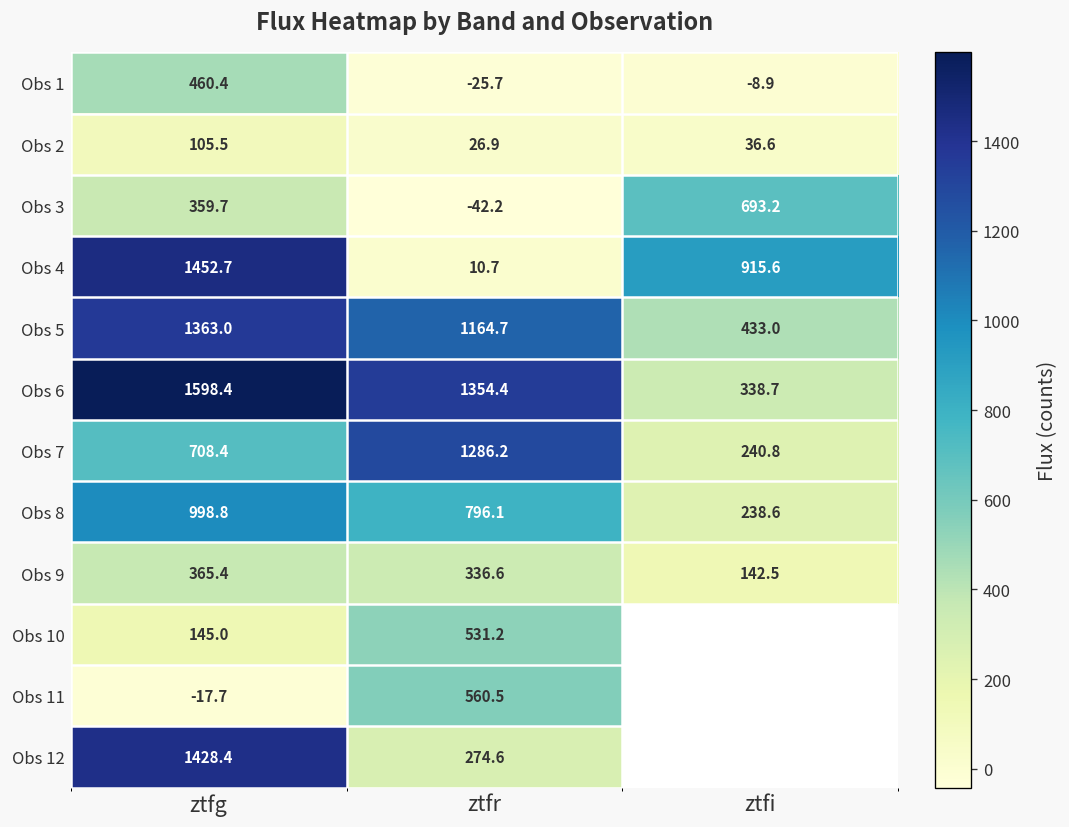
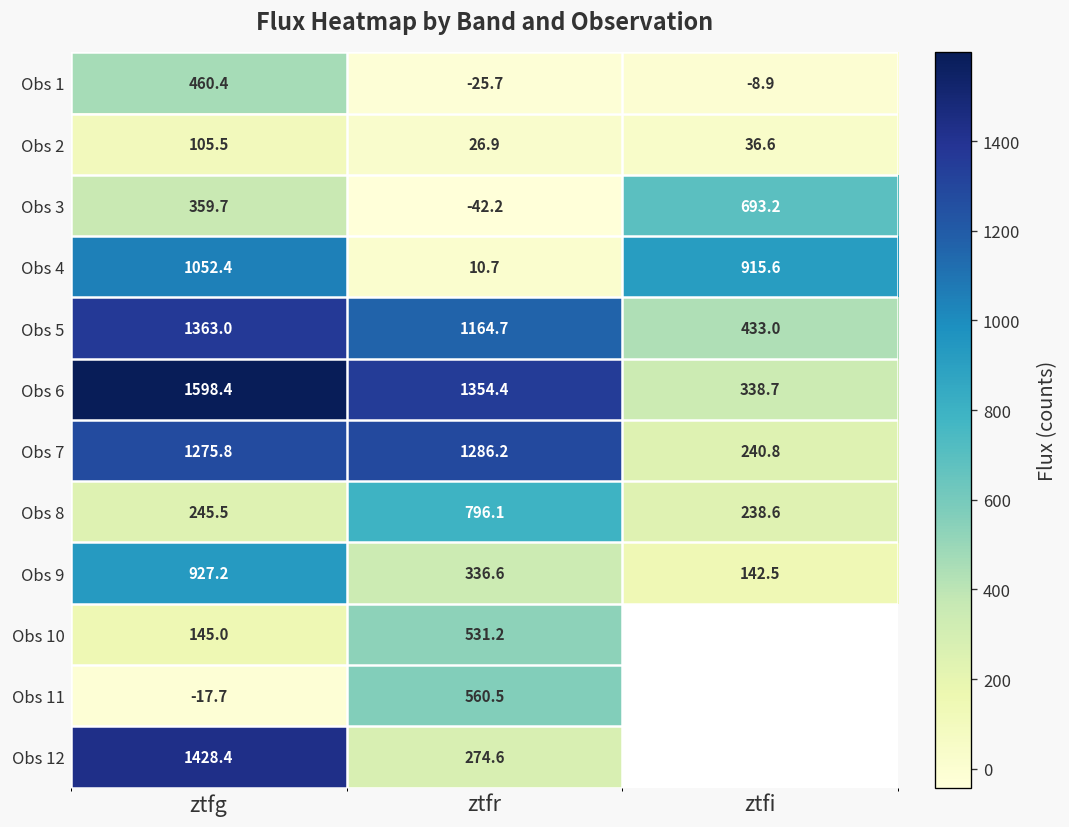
  {
    "Obs 1": {
      "ztfg": 460.4,
      "ztfr": -25.7,
      "ztfi": -8.9
    },
    "Obs 2": {
      "ztfg": 105.5,
      "ztfr": 26.9,
      "ztfi": 36.6
    },
    "Obs 3": {
      "ztfg": 359.7,
      "ztfr": -42.2,
      "ztfi": 693.2
    },
    "Obs 4": {
-     "ztfg": 1452.7,
+     "ztfg": 1052.4,
      "ztfr": 10.7,
      "ztfi": 915.6
    },
    "Obs 5": {
      "ztfg": 1363.0,
      "ztfr": 1164.7,
      "ztfi": 433.0
    },
    "Obs 6": {
      "ztfg": 1598.4,
      "ztfr": 1354.4,
      "ztfi": 338.7
    },
    "Obs 7": {
-     "ztfg": 708.4,
+     "ztfg": 1275.8,
      "ztfr": 1286.2,
      "ztfi": 240.8
    },
    "Obs 8": {
-     "ztfg": 998.8,
+     "ztfg": 245.5,
      "ztfr": 796.1,
      "ztfi": 238.6
    },
    "Obs 9": {
-     "ztfg": 365.4,
+     "ztfg": 927.2,
      "ztfr": 336.6,
      "ztfi": 142.5
    },
    "Obs 10": {
      "ztfg": 145.0,
      "ztfr": 531.2
    },
    "Obs 11": {
      "ztfg": -17.7,
      "ztfr": 560.5
    },
    "Obs 12": {
      "ztfg": 1428.4,
      "ztfr": 274.6
    }
  }
